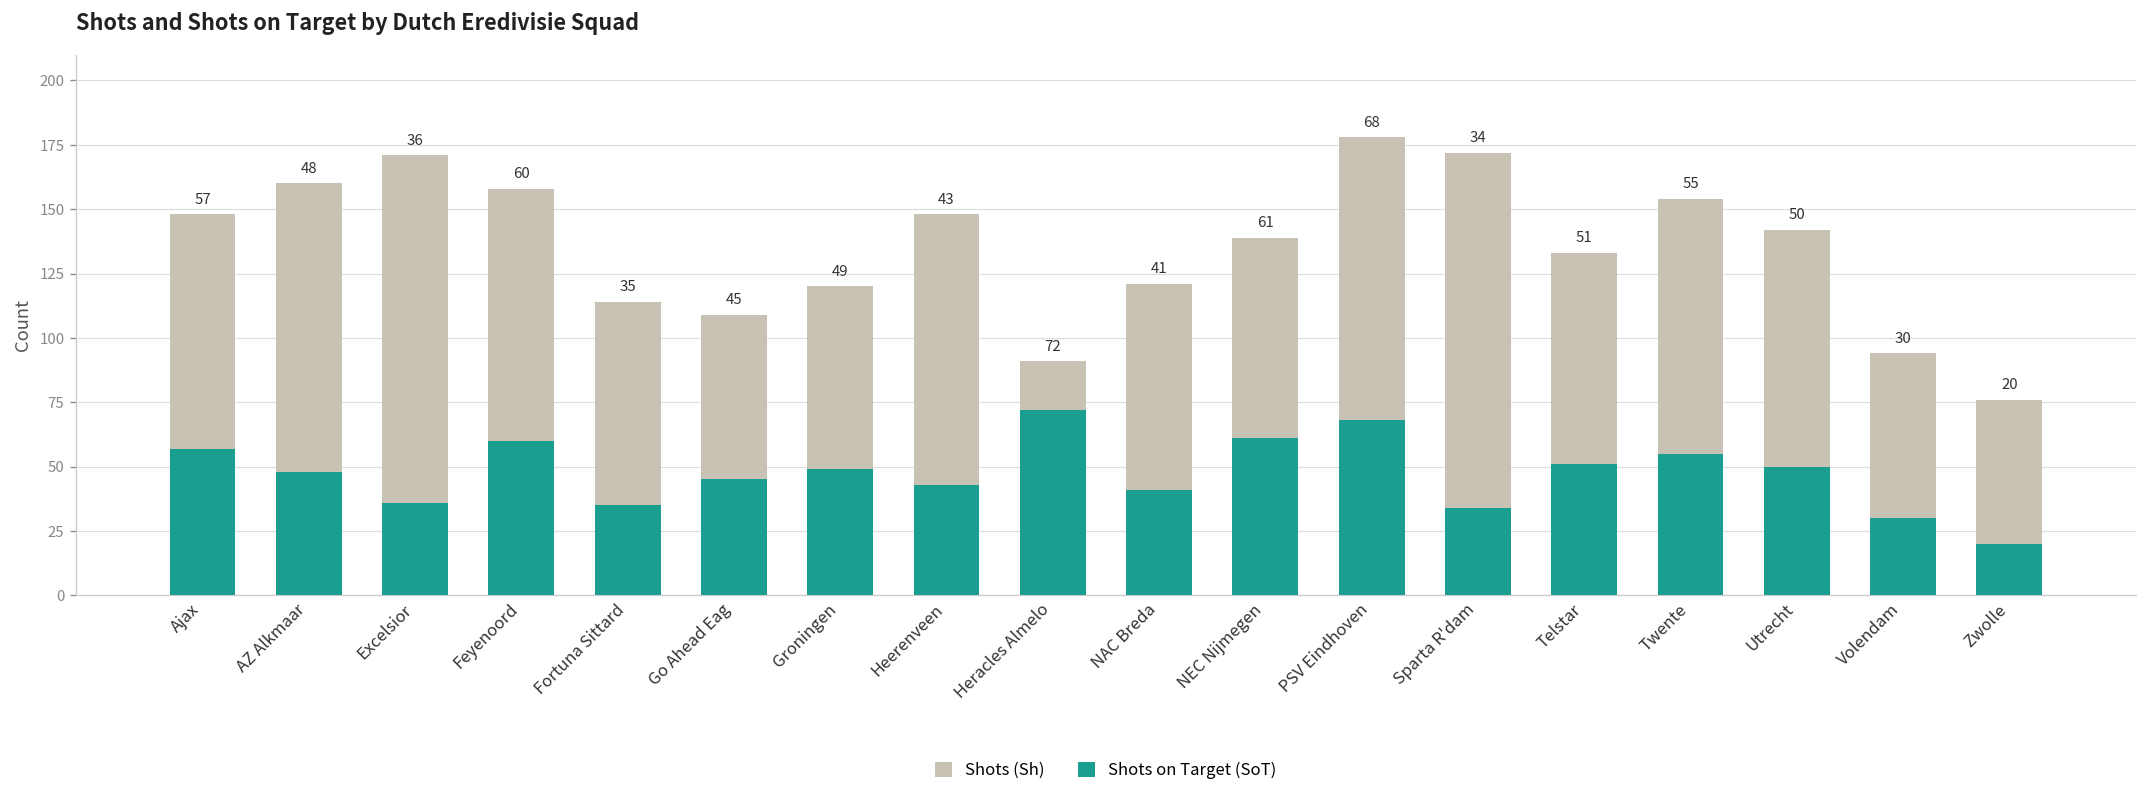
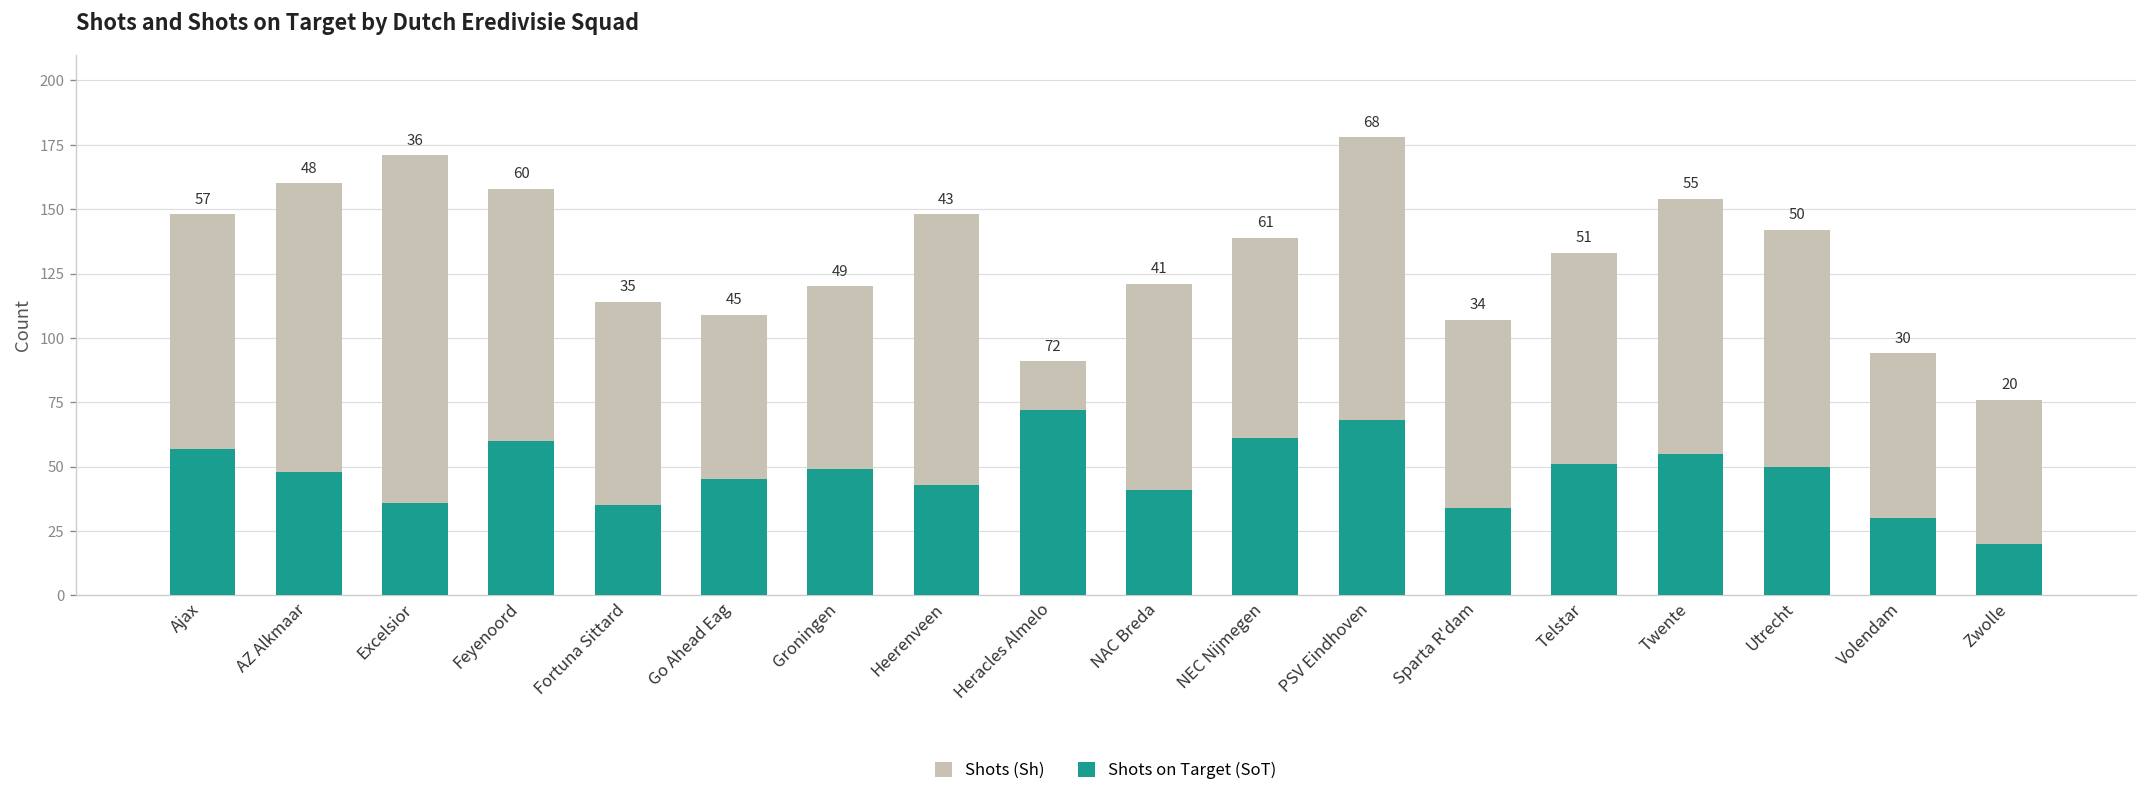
  {
    "Shots (Sh)": {
-     "Sparta R'dam": 172
+     "Sparta R'dam": 107
    }
  }
